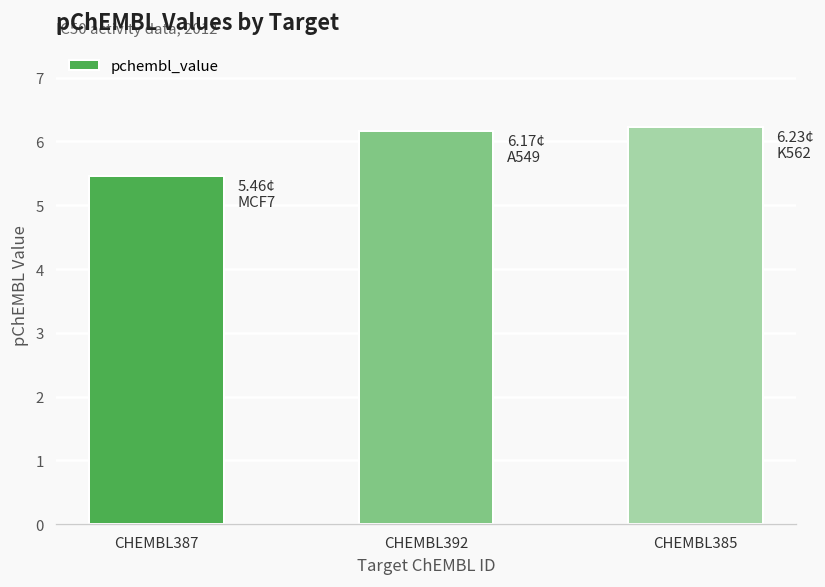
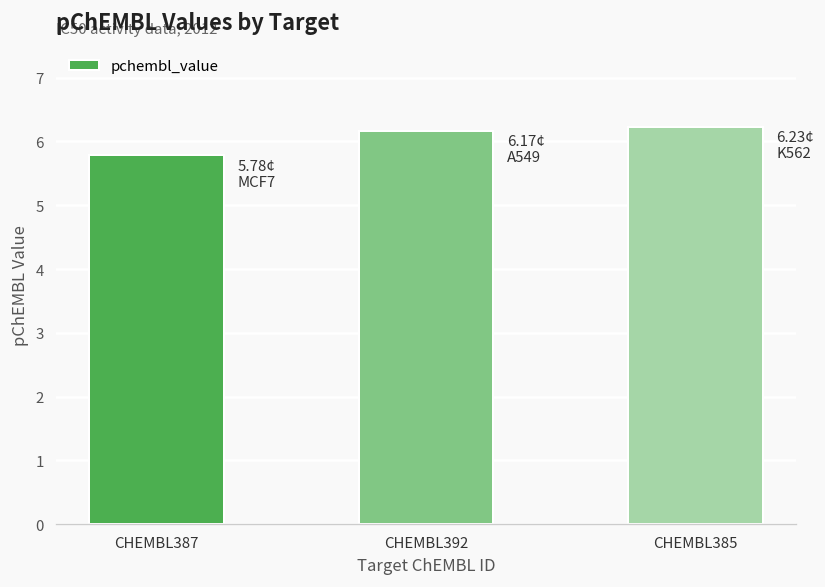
  {
-   "CHEMBL387": "5.46¢"
+   "CHEMBL387": "5.78¢"
  }
